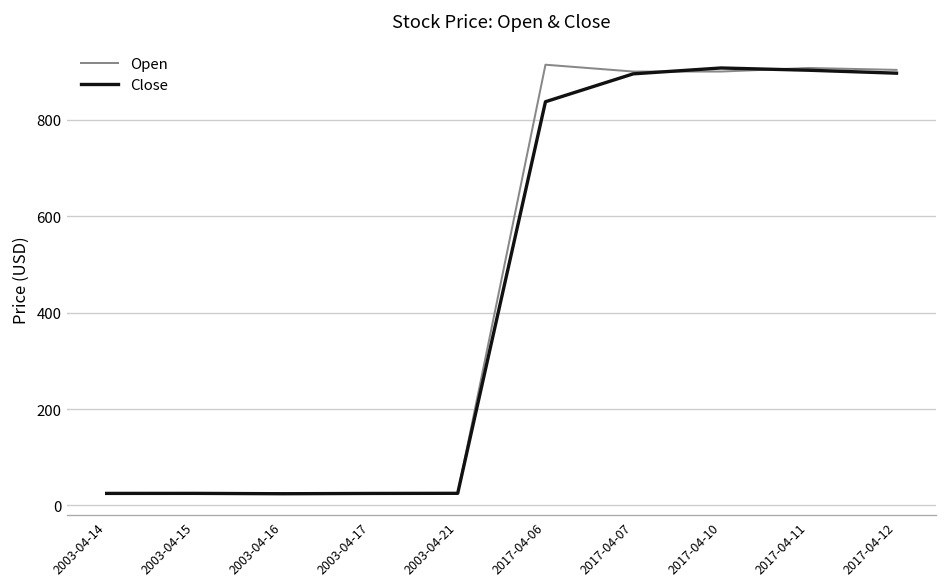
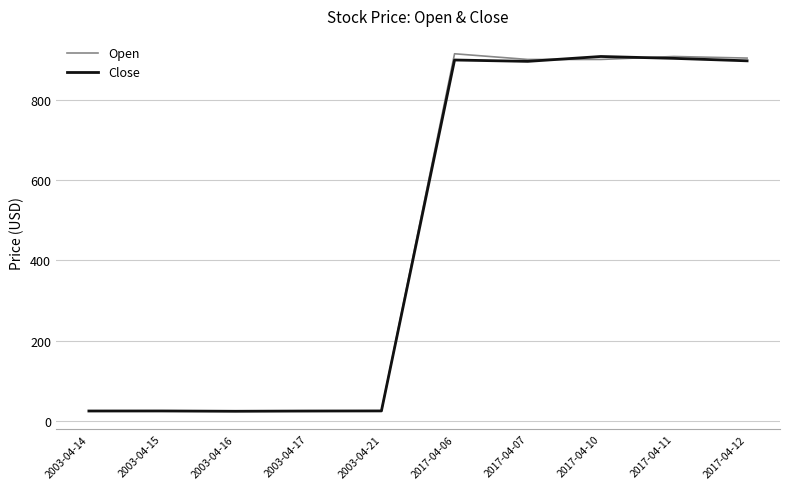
  {
    "Open": {
      "2017-04-06": 910,
      "2017-04-10": 900,
      "2017-04-12": 900
    },
    "Close": {
-     "2017-04-06": 840,
+     "2017-04-06": 900,
      "2017-04-10": 910,
      "2017-04-12": 900
    }
  }
